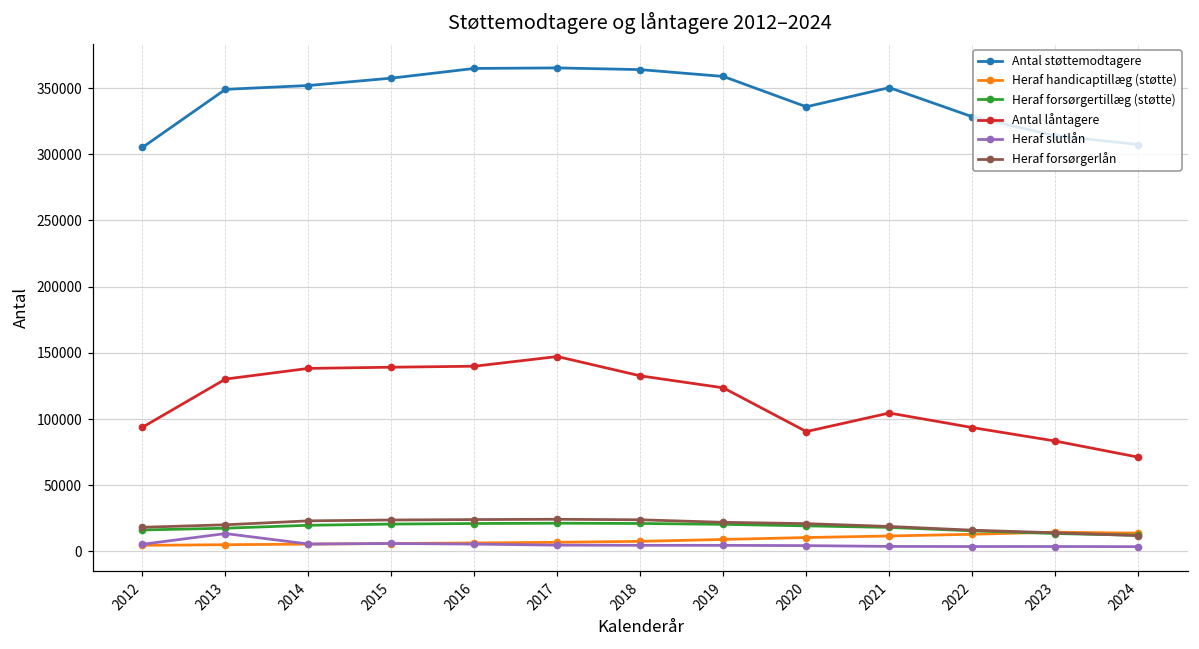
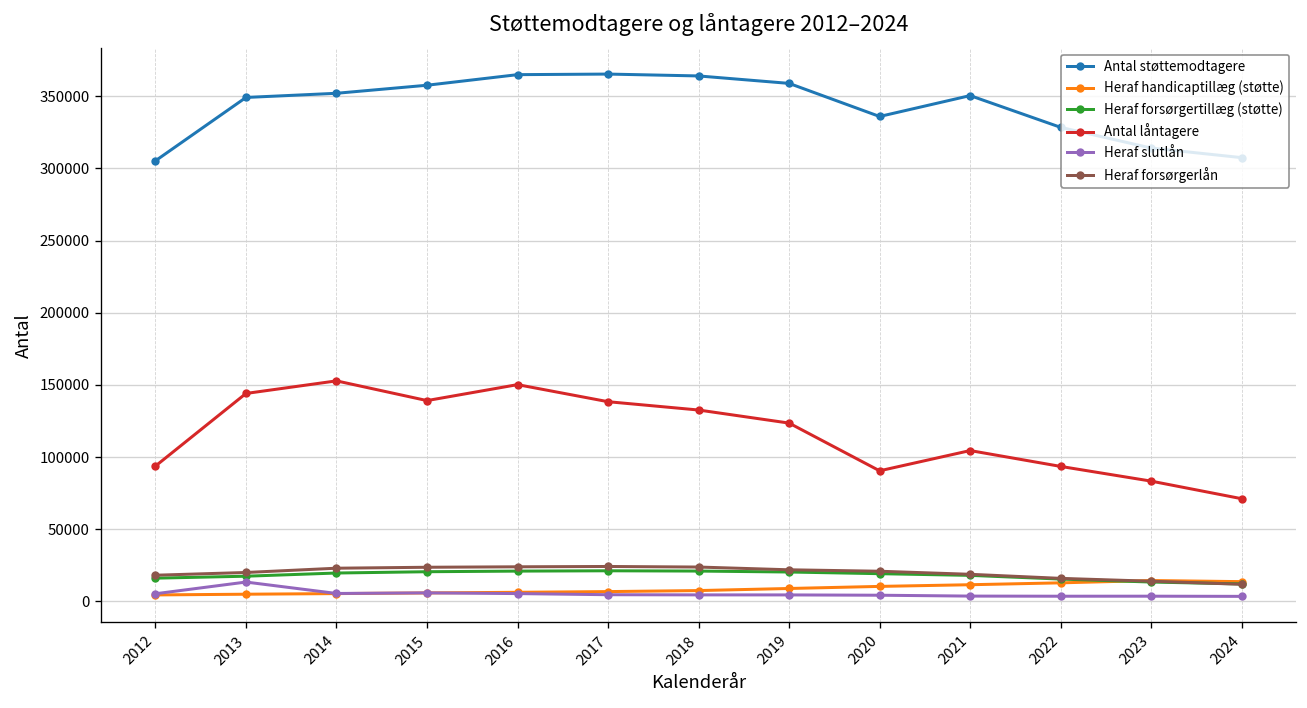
  {
    "Antal støttemodtagere": {
      "2012": 305000,
      "2013": 349000,
      "2014": 352000,
      "2015": 358000,
      "2016": 365000,
      "2017": 365000,
      "2018": 364000,
      "2019": 359000,
      "2020": 336000,
      "2021": 350000
    },
    "Heraf handicaptillæg (støtte)": {
      "2013": 5000,
      "2017": 7000,
      "2018": 8000,
      "2019": 9000,
      "2020": 10000,
      "2021": 12000,
      "2022": 13000
    },
    "Heraf forsørgertillæg (støtte)": {
      "2013": 18000,
      "2014": 20000,
      "2015": 21000,
      "2016": 21000,
      "2017": 21000,
      "2018": 21000
    },
    "Antal låntagere": {
      "2012": 94000,
-     "2013": 130000,
-     "2014": 138000,
+     "2013": 144000,
+     "2014": 153000,
      "2015": 139000,
-     "2016": 140000,
-     "2017": 147000,
+     "2016": 150000,
+     "2017": 138000,
      "2018": 133000,
      "2019": 124000,
      "2020": 91000,
      "2021": 105000,
      "2022": 94000,
      "2023": 83000,
      "2024": 71000
    },
    "Heraf slutlån": {
      "2013": 13000,
      "2017": 5000,
      "2018": 5000,
      "2019": 5000,
      "2020": 4000,
      "2021": 4000,
      "2022": 4000,
      "2023": 4000,
      "2024": 4000
    },
    "Heraf forsørgerlån": {
      "2013": 20000,
      "2014": 23000,
      "2015": 24000,
      "2016": 24000,
      "2017": 24000,
      "2018": 24000
    }
  }
